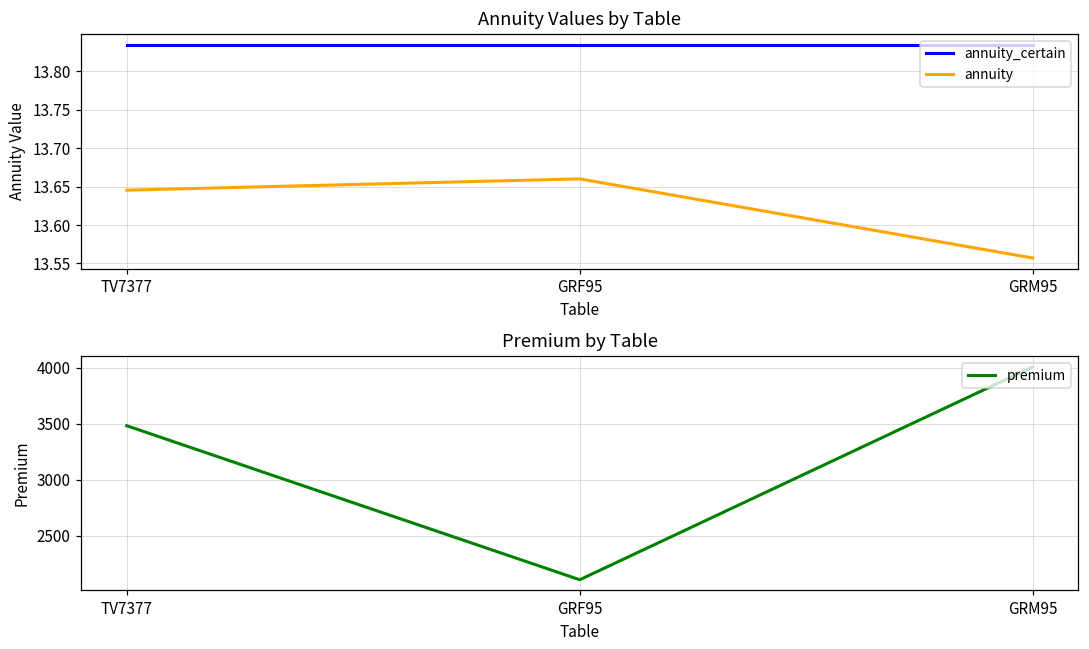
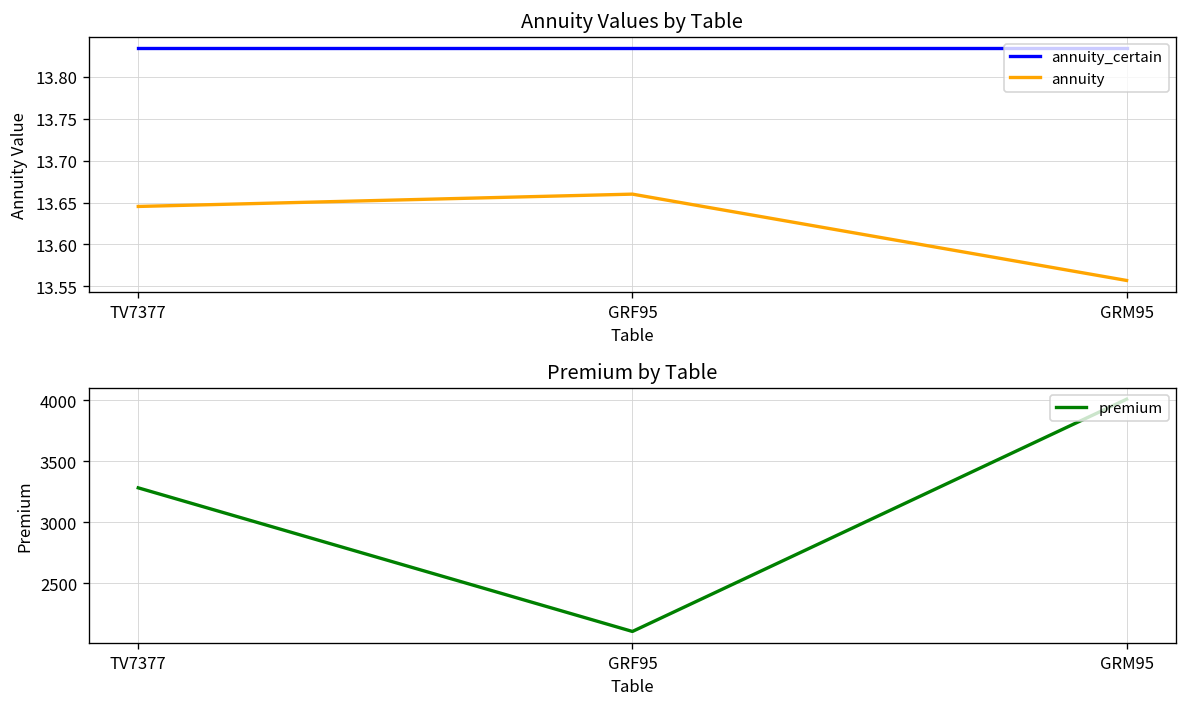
  {
    "Annuity Values by Table": {
      "annuity_certain": {
        "TV7377": 13.83,
        "GRF95": 13.83
      },
      "annuity": {
        "TV7377": 13.65,
        "GRF95": 13.66,
        "GRM95": 13.56
      }
    },
    "Premium by Table": {
-     "TV7377": 3480,
+     "TV7377": 3280,
      "GRF95": 2110
    }
  }
